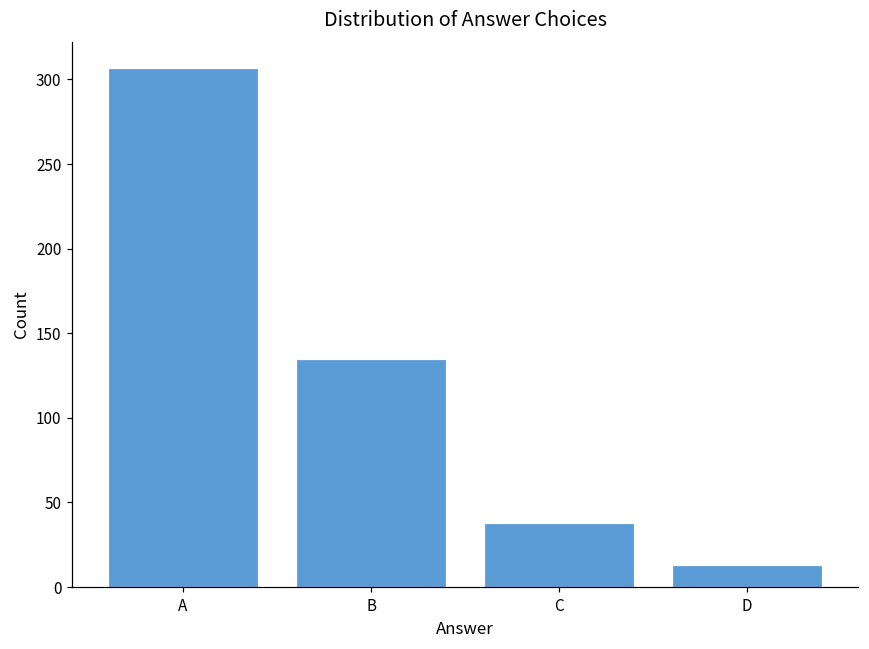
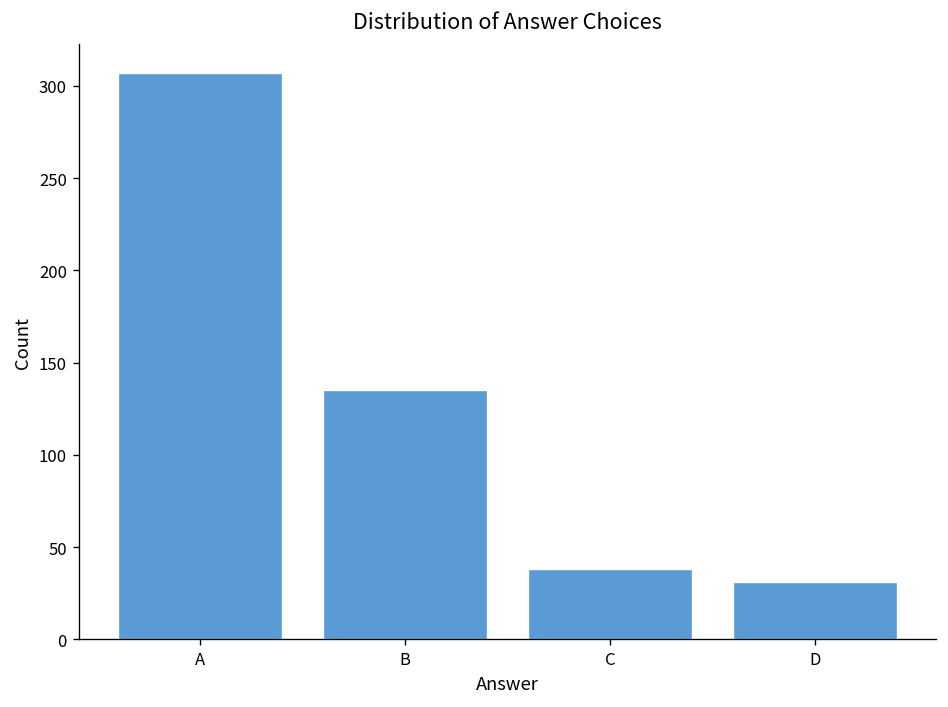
  {
    "A": 307,
    "B": 135,
    "C": 38,
-   "D": 13
+   "D": 31
  }
